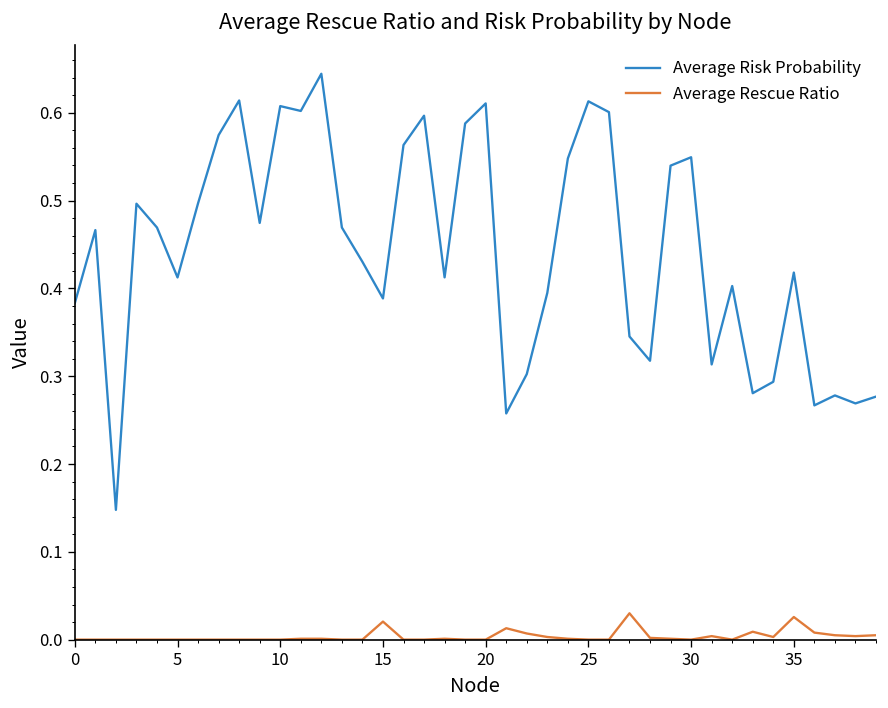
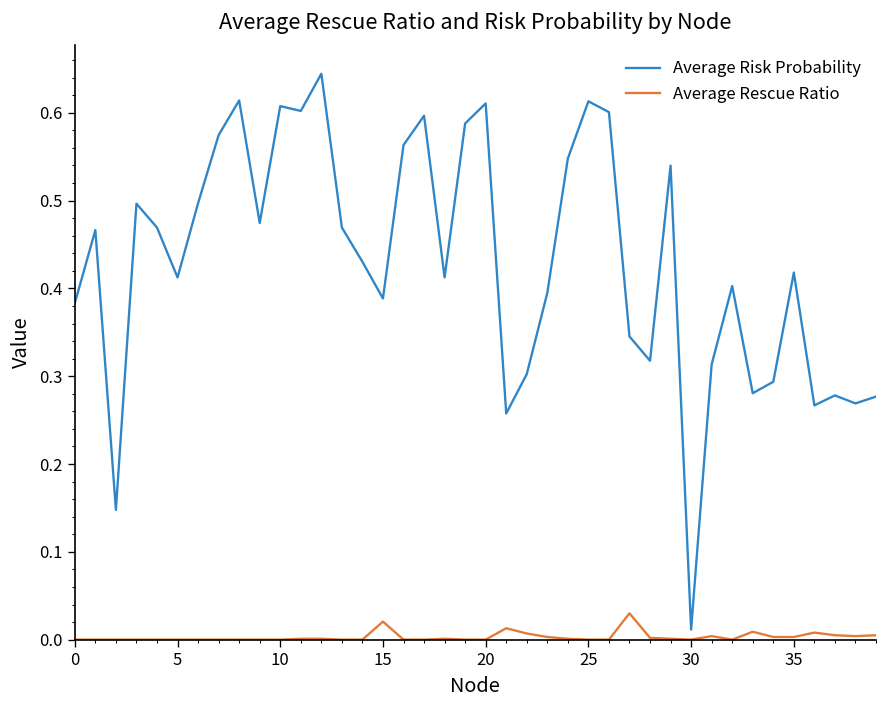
  {
    "Average Risk Probability": {
      "0": 0.38,
      "5": 0.41,
      "10": 0.61,
      "15": 0.39,
      "20": 0.61,
      "25": 0.61,
-     "30": 0.55,
+     "30": 0.01,
      "35": 0.42
    },
    "Average Rescue Ratio": {
      "0": 0.00,
      "5": 0.00,
      "10": 0.00,
      "15": 0.02,
      "20": 0.00,
      "25": 0.00,
      "30": 0.00,
-     "35": 0.03
+     "35": 0.00
    }
  }
